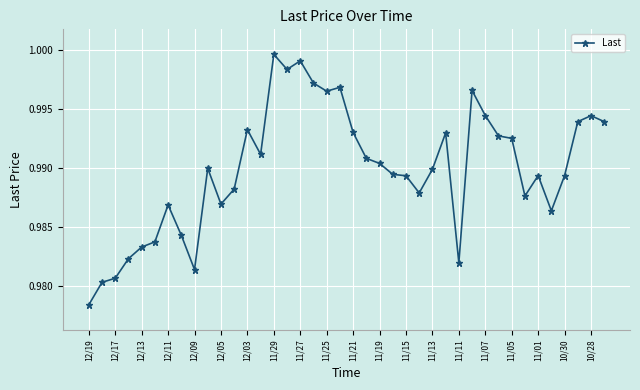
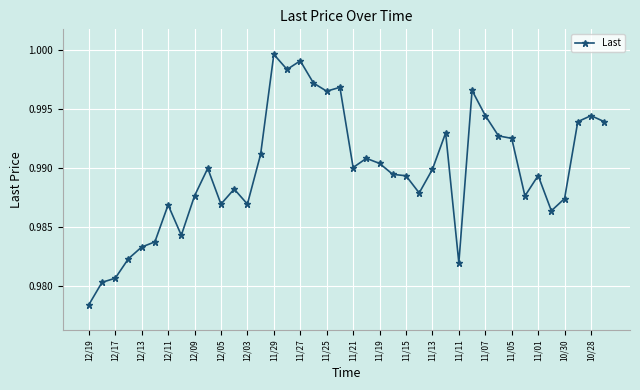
  {
    "12/19": 0.9784,
    "12/17": 0.9806,
    "12/13": 0.9833,
    "12/11": 0.9869,
-   "12/09": 0.9814,
+   "12/09": 0.9876,
    "12/05": 0.9869,
-   "12/03": 0.9932,
+   "12/03": 0.9869,
    "11/29": 0.9997,
    "11/27": 0.9991,
    "11/25": 0.9965,
-   "11/21": 0.9930,
+   "11/21": 0.9900,
    "11/19": 0.9904,
    "11/15": 0.9893,
    "11/13": 0.9899,
    "11/11": 0.9819,
    "11/07": 0.9945,
    "11/05": 0.9925,
    "11/01": 0.9893,
-   "10/30": 0.9893,
+   "10/30": 0.9874,
    "10/28": 0.9944
  }
